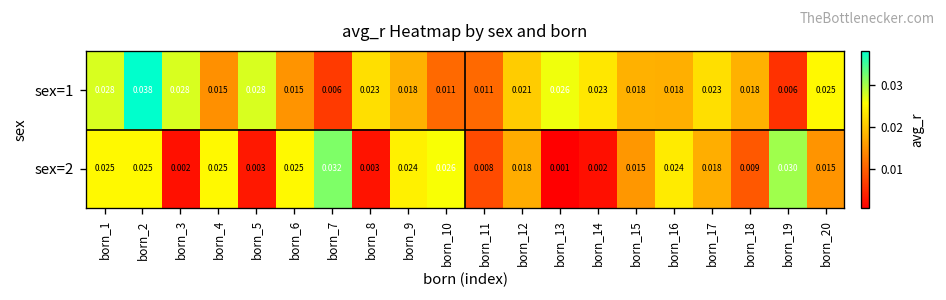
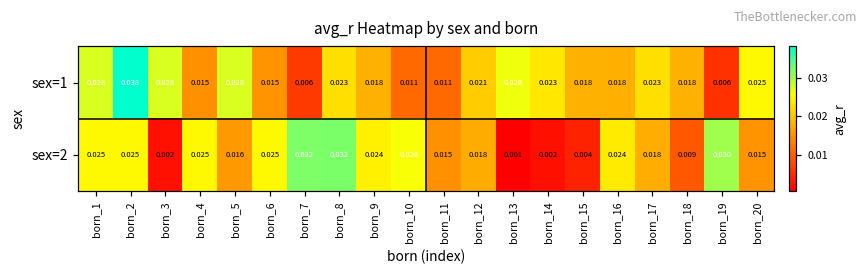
  {
    "sex=1": {
      "born_1": 0.028,
      "born_2": 0.038,
      "born_3": 0.028,
      "born_4": 0.015,
      "born_5": 0.028,
      "born_6": 0.015,
      "born_7": 0.006,
      "born_8": 0.023,
      "born_9": 0.018,
      "born_10": 0.011,
      "born_11": 0.011,
      "born_12": 0.021,
      "born_13": 0.026,
      "born_14": 0.023,
      "born_15": 0.018,
      "born_16": 0.018,
      "born_17": 0.023,
      "born_18": 0.018,
      "born_19": 0.006,
      "born_20": 0.025
    },
    "sex=2": {
      "born_1": 0.025,
      "born_2": 0.025,
      "born_3": 0.002,
      "born_4": 0.025,
-     "born_5": 0.003,
+     "born_5": 0.016,
      "born_6": 0.025,
      "born_7": 0.032,
-     "born_8": 0.003,
+     "born_8": 0.032,
      "born_9": 0.024,
      "born_10": 0.026,
-     "born_11": 0.008,
+     "born_11": 0.015,
      "born_12": 0.018,
      "born_13": 0.001,
      "born_14": 0.002,
-     "born_15": 0.015,
+     "born_15": 0.004,
      "born_16": 0.024,
      "born_17": 0.018,
      "born_18": 0.009,
      "born_19": 0.030,
      "born_20": 0.015
    }
  }
